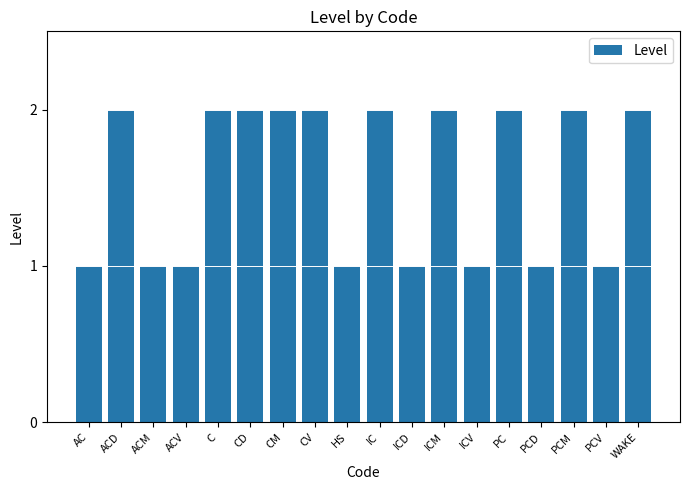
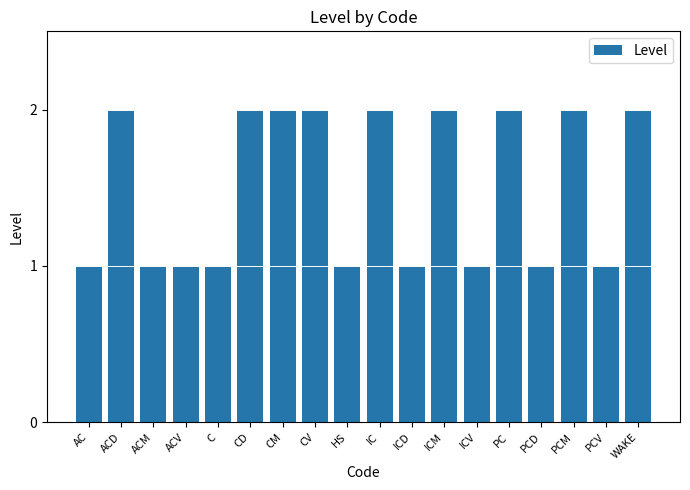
  {
    "AC": 1,
    "ACD": 2,
    "ACM": 1,
    "ACV": 1,
-   "C": 2,
+   "C": 1,
    "CD": 2,
    "CM": 2,
    "CV": 2,
    "HS": 1,
    "IC": 2,
    "ICD": 1,
    "ICM": 2,
    "ICV": 1,
    "PC": 2,
    "PCD": 1,
    "PCM": 2,
    "PCV": 1,
    "WAKE": 2
  }
